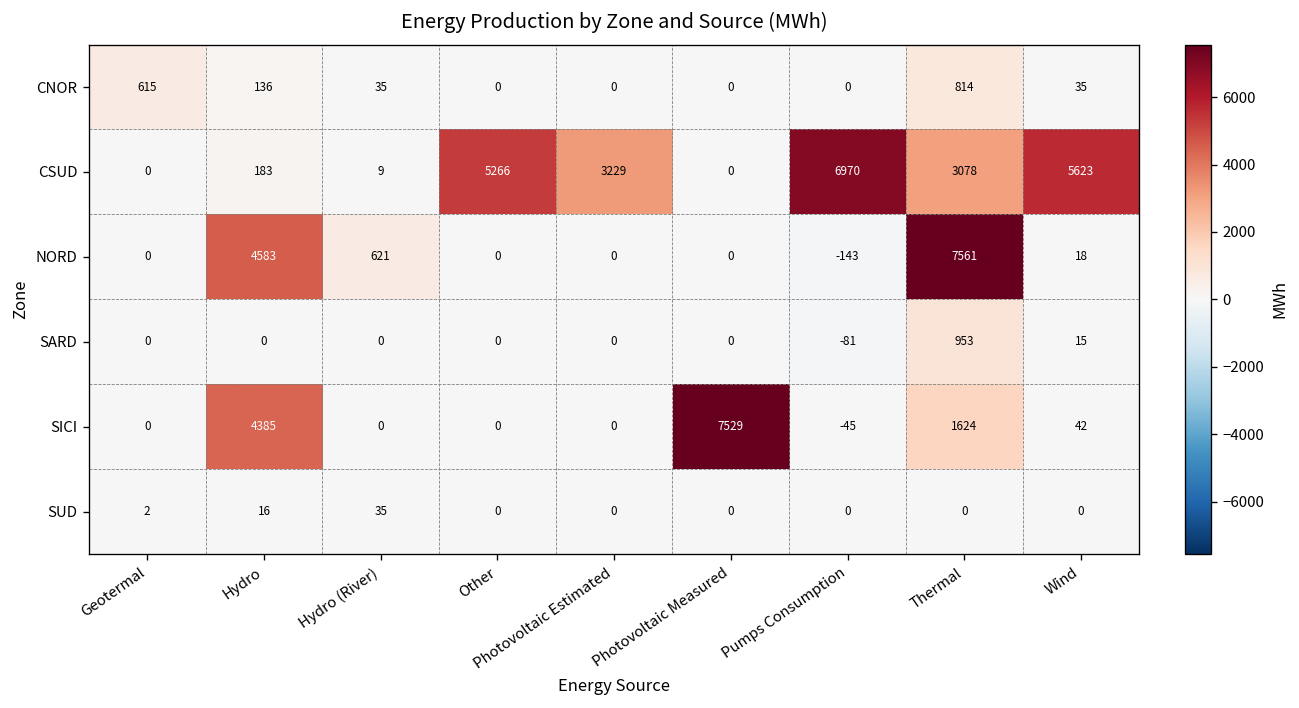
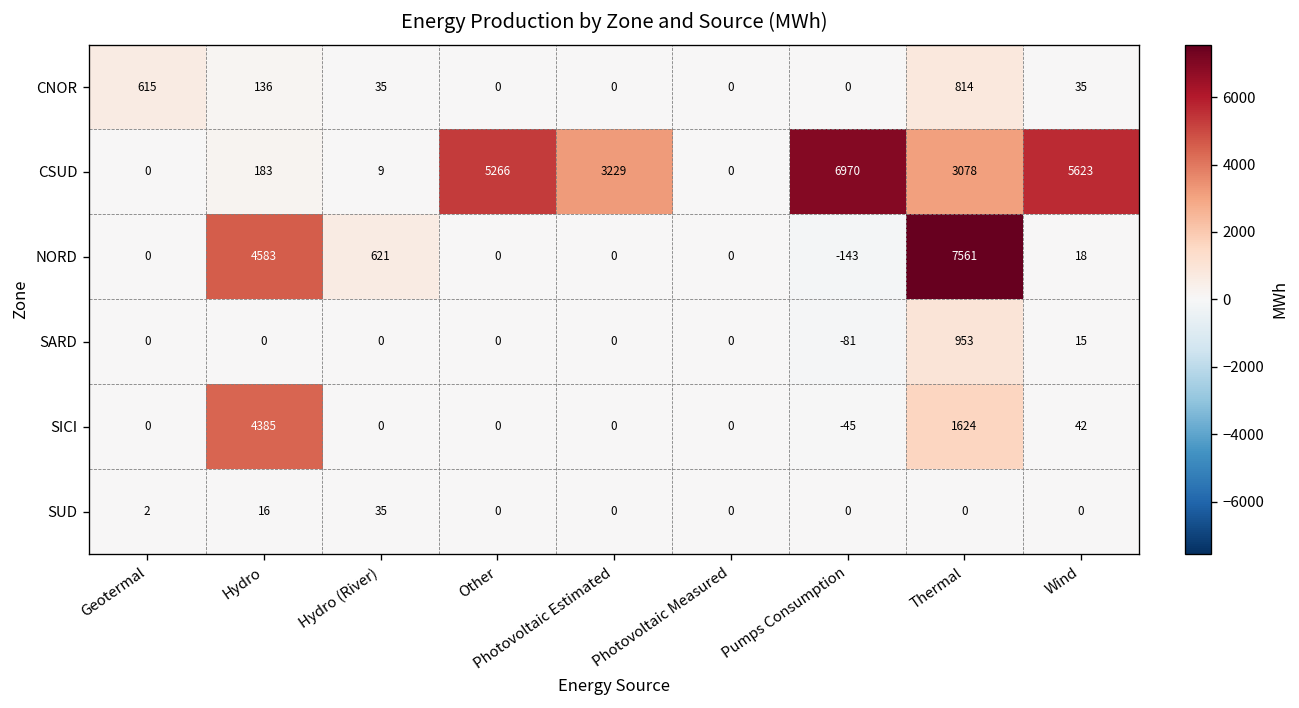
  {
    "CNOR": {
      "Geotermal": 615,
      "Hydro": 136,
      "Hydro (River)": 35,
      "Other": 0,
      "Photovoltaic Estimated": 0,
      "Photovoltaic Measured": 0,
      "Pumps Consumption": 0,
      "Thermal": 814,
      "Wind": 35
    },
    "CSUD": {
      "Geotermal": 0,
      "Hydro": 183,
      "Hydro (River)": 9,
      "Other": 5266,
      "Photovoltaic Estimated": 3229,
      "Photovoltaic Measured": 0,
      "Pumps Consumption": 6970,
      "Thermal": 3078,
      "Wind": 5623
    },
    "NORD": {
      "Geotermal": 0,
      "Hydro": 4583,
      "Hydro (River)": 621,
      "Other": 0,
      "Photovoltaic Estimated": 0,
      "Photovoltaic Measured": 0,
      "Pumps Consumption": -143,
      "Thermal": 7561,
      "Wind": 18
    },
    "SARD": {
      "Geotermal": 0,
      "Hydro": 0,
      "Hydro (River)": 0,
      "Other": 0,
      "Photovoltaic Estimated": 0,
      "Photovoltaic Measured": 0,
      "Pumps Consumption": -81,
      "Thermal": 953,
      "Wind": 15
    },
    "SICI": {
      "Geotermal": 0,
      "Hydro": 4385,
      "Hydro (River)": 0,
      "Other": 0,
      "Photovoltaic Estimated": 0,
-     "Photovoltaic Measured": 7529,
+     "Photovoltaic Measured": 0,
      "Pumps Consumption": -45,
      "Thermal": 1624,
      "Wind": 42
    },
    "SUD": {
      "Geotermal": 2,
      "Hydro": 16,
      "Hydro (River)": 35,
      "Other": 0,
      "Photovoltaic Estimated": 0,
      "Photovoltaic Measured": 0,
      "Pumps Consumption": 0,
      "Thermal": 0,
      "Wind": 0
    }
  }
